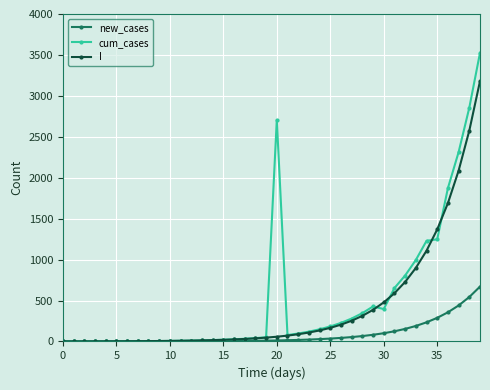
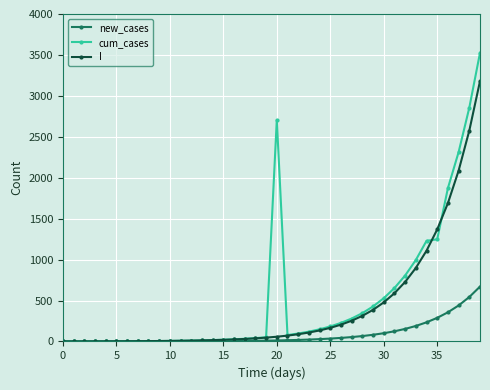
  {
    "cum_cases": {
      "20": 2700,
-     "30": 400,
+     "30": 500,
      "35": 1200
    }
  }
